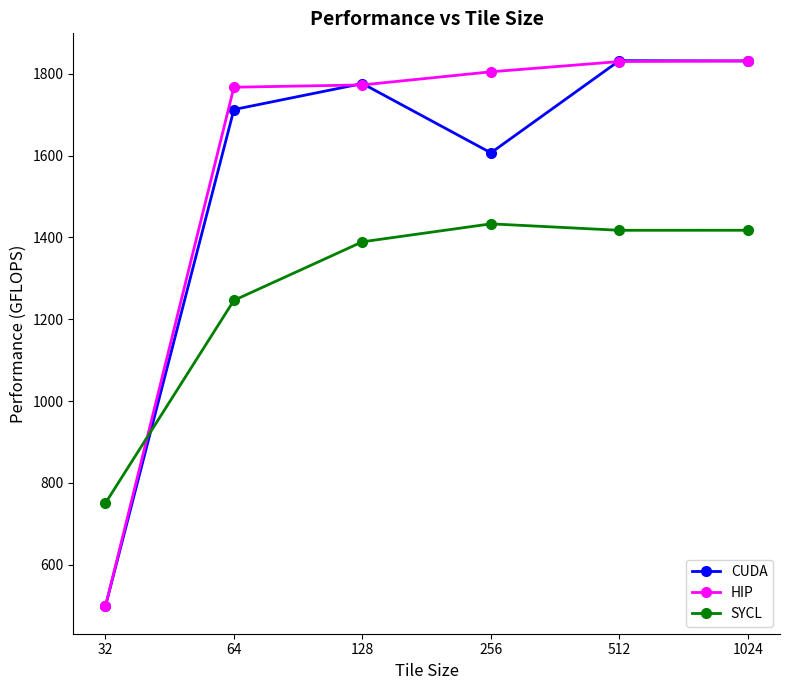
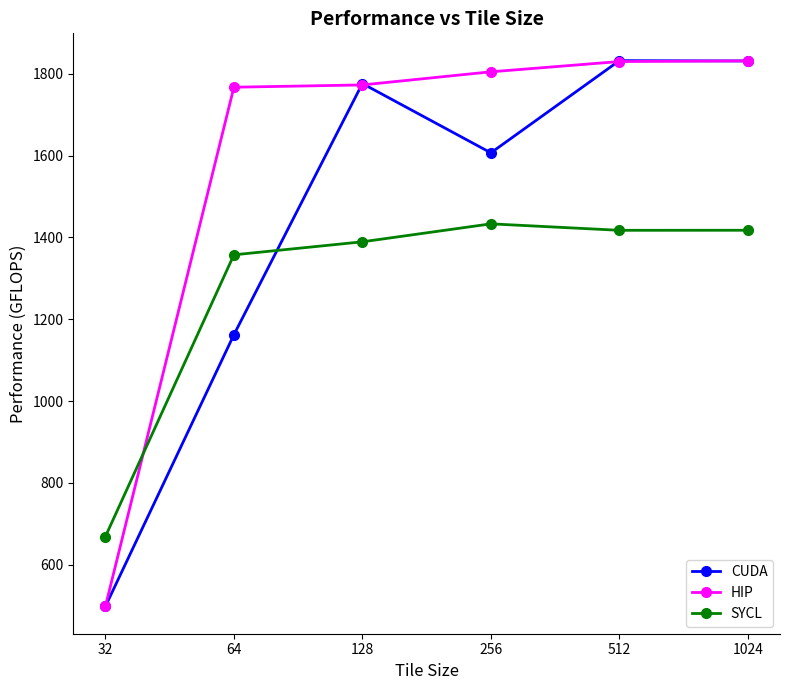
  {
    "CUDA": {
-     "64": 1710,
+     "64": 1160,
      "256": 1610
    },
    "HIP": {
      "64": 1770,
      "256": 1800
    },
    "SYCL": {
-     "32": 750,
-     "64": 1250,
+     "32": 670,
+     "64": 1360,
      "128": 1390,
      "256": 1430,
      "512": 1420,
      "1024": 1420
    }
  }
